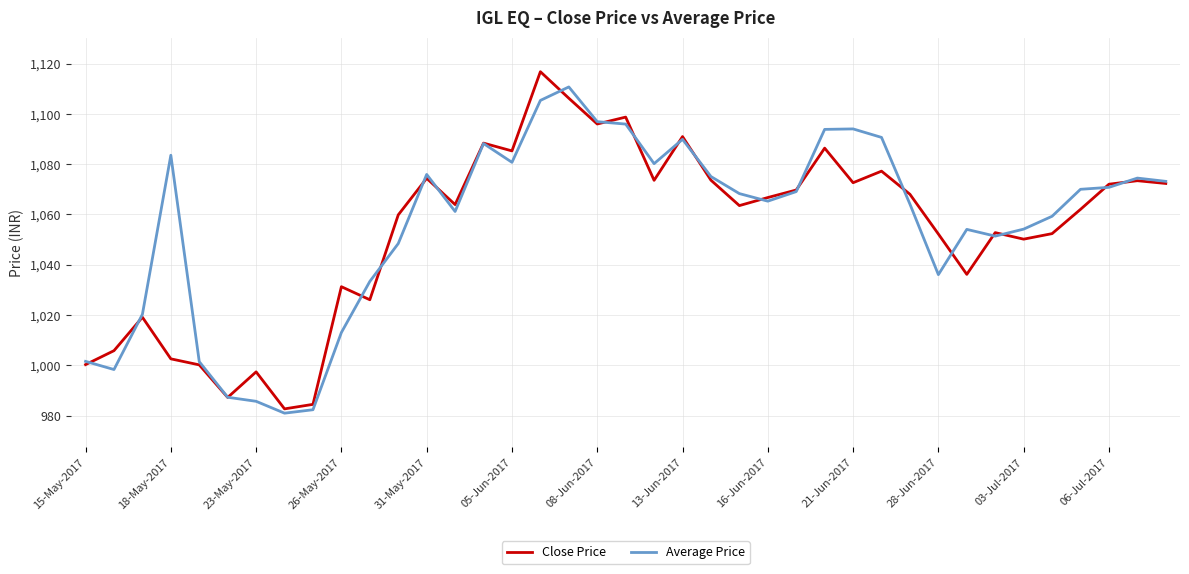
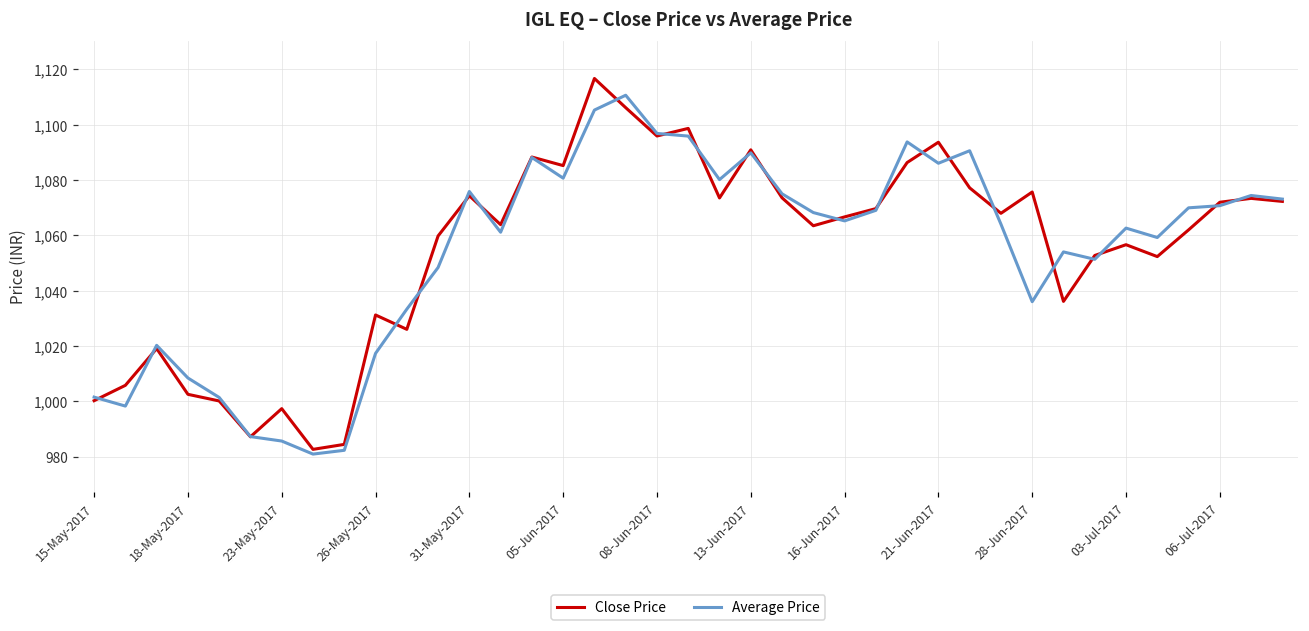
  {
    "Close Price": {
      "15-May-2017": "1,000",
      "18-May-2017": "1,003",
      "23-May-2017": "997",
      "26-May-2017": "1,031",
      "31-May-2017": "1,074",
      "05-Jun-2017": "1,085",
      "13-Jun-2017": "1,091",
      "16-Jun-2017": "1,067",
-     "21-Jun-2017": "1,073",
-     "28-Jun-2017": "1,052",
-     "03-Jul-2017": "1,050",
+     "21-Jun-2017": "1,094",
+     "28-Jun-2017": "1,076",
+     "03-Jul-2017": "1,057",
      "06-Jul-2017": "1,072"
    },
    "Average Price": {
      "15-May-2017": "1,002",
-     "18-May-2017": "1,084",
+     "18-May-2017": "1,008",
      "23-May-2017": "986",
-     "26-May-2017": "1,013",
+     "26-May-2017": "1,017",
      "31-May-2017": "1,076",
      "05-Jun-2017": "1,081",
      "13-Jun-2017": "1,090",
      "16-Jun-2017": "1,065",
-     "21-Jun-2017": "1,094",
+     "21-Jun-2017": "1,086",
      "28-Jun-2017": "1,036",
-     "03-Jul-2017": "1,054",
+     "03-Jul-2017": "1,063",
      "06-Jul-2017": "1,071"
    }
  }
